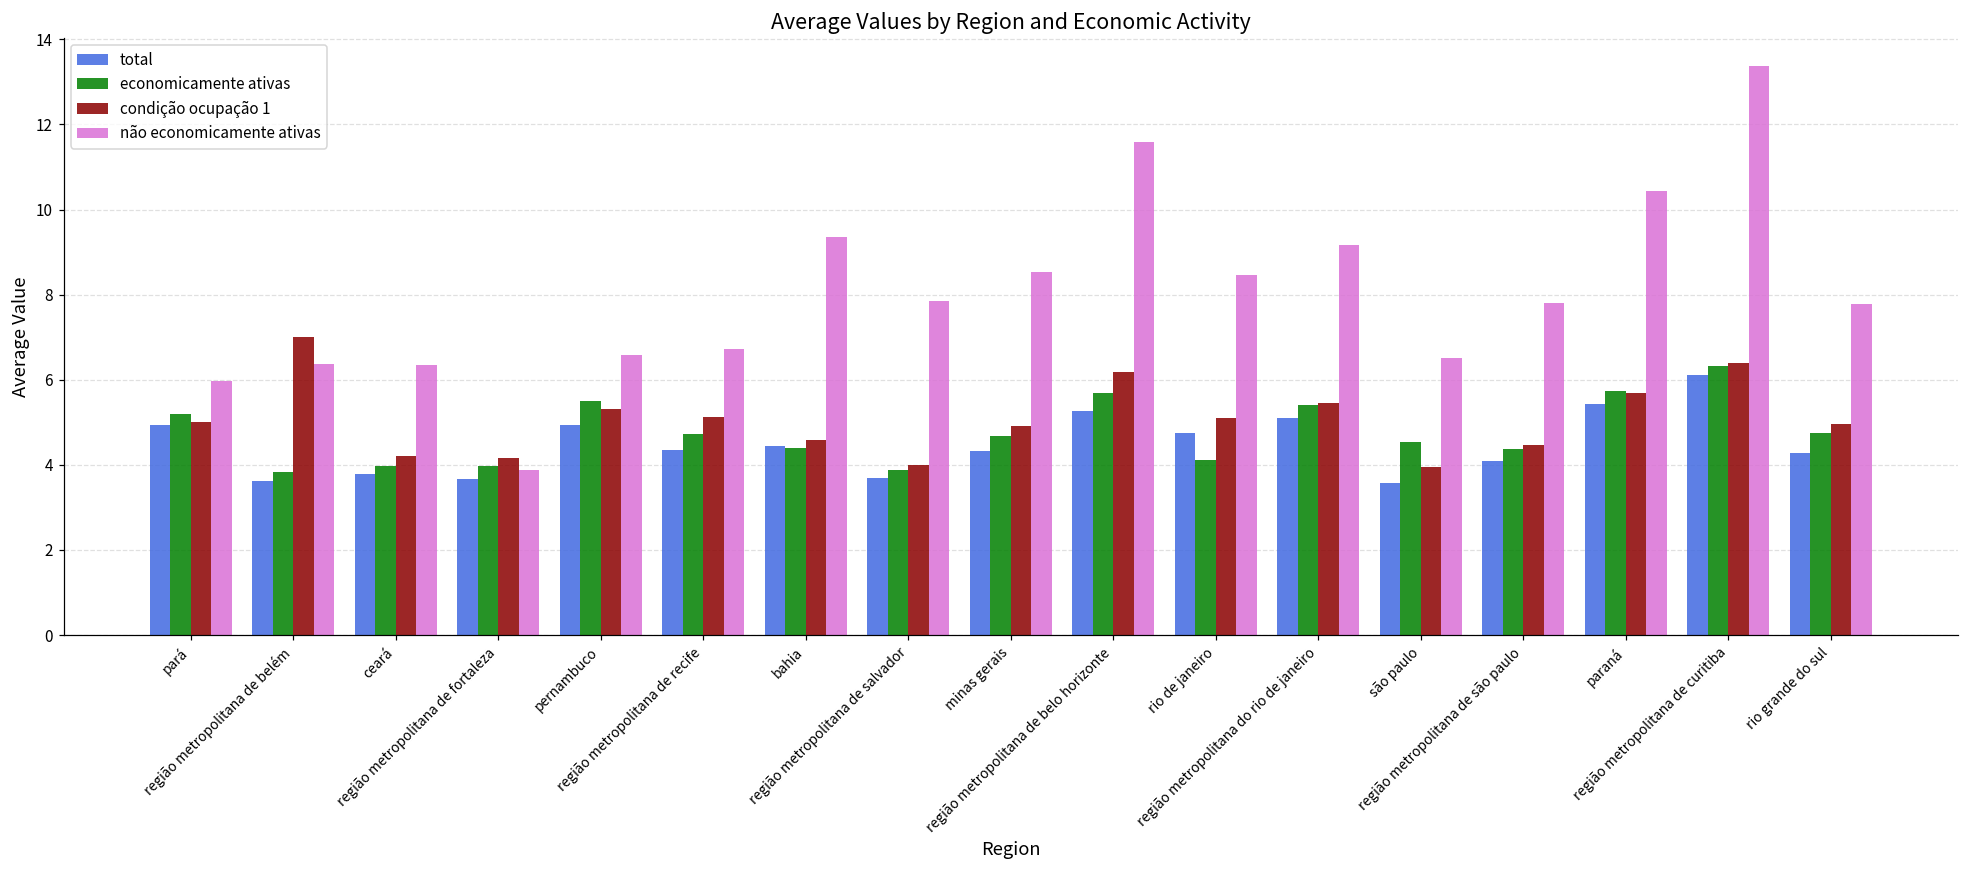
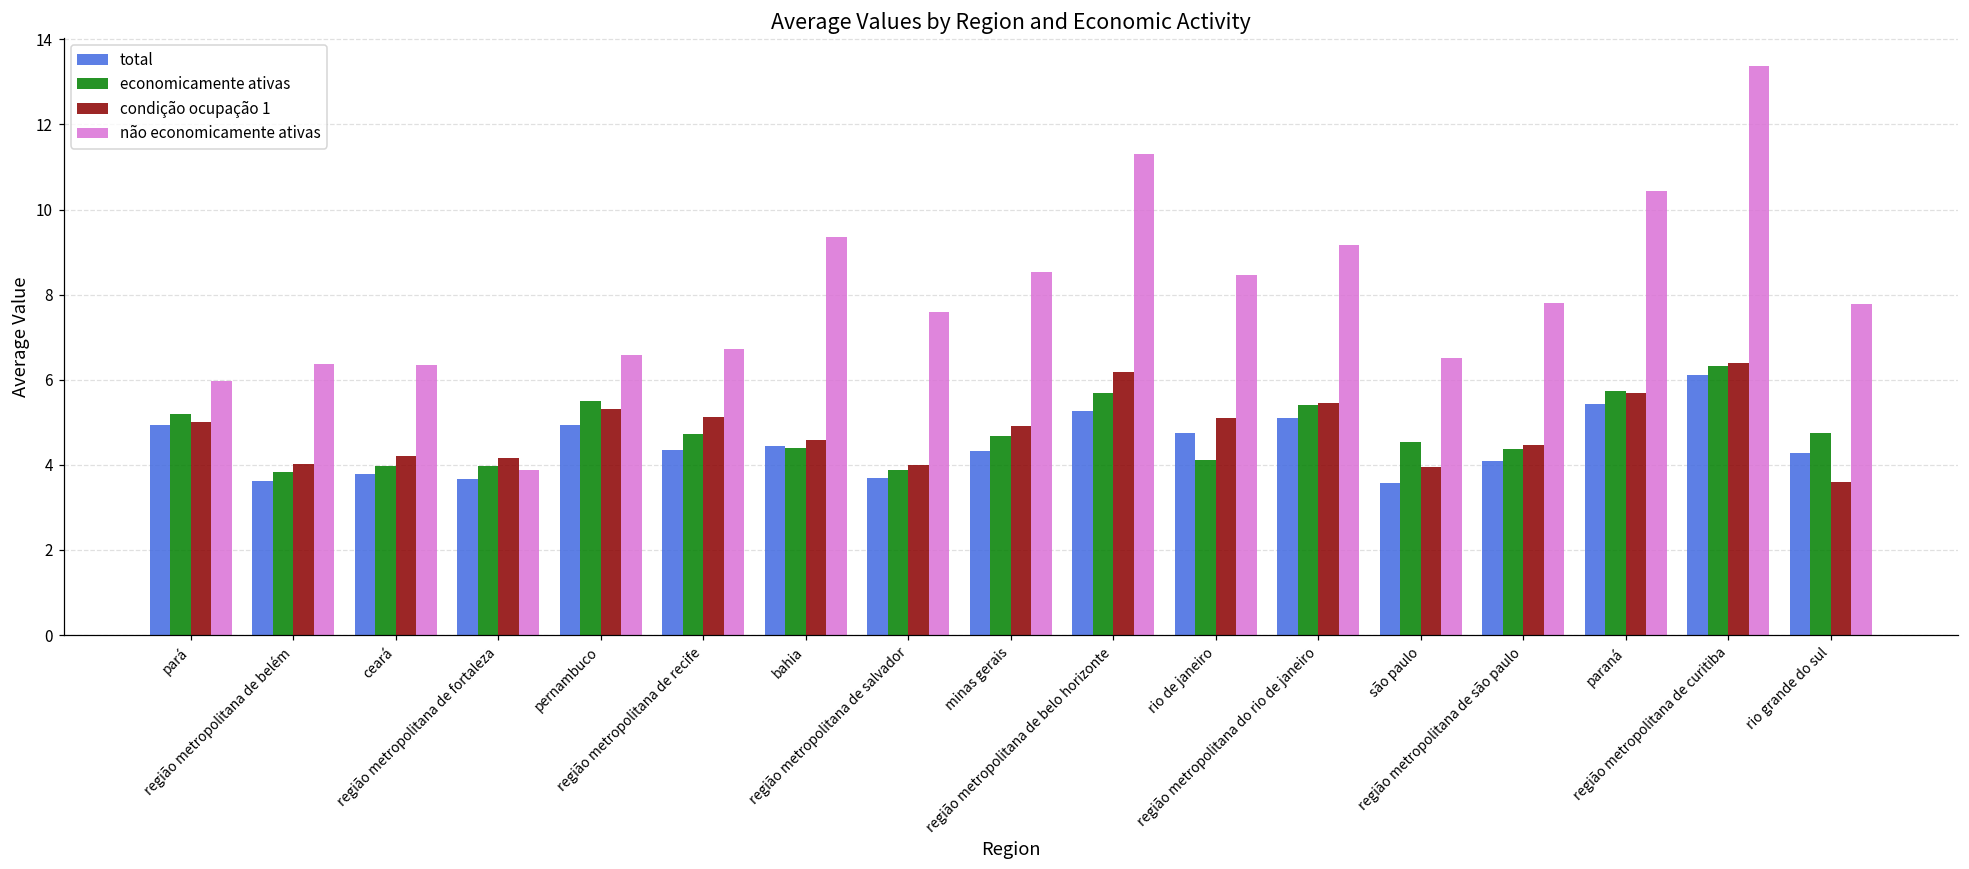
  {
    "total": {
      "pará": 4.9,
      "região metropolitana de belém": 3.6,
      "ceará": 3.8,
      "região metropolitana de fortaleza": 3.7,
      "pernambuco": 4.9,
      "região metropolitana de recife": 4.3,
      "bahia": 4.4,
      "região metropolitana de salvador": 3.7,
      "minas gerais": 4.3,
      "região metropolitana de belo horizonte": 5.3,
      "rio de janeiro": 4.8,
      "região metropolitana do rio de janeiro": 5.1,
      "são paulo": 3.6,
      "região metropolitana de são paulo": 4.1,
      "paraná": 5.4,
      "região metropolitana de curitiba": 6.1,
      "rio grande do sul": 4.3
    },
    "economicamente ativas": {
      "pará": 5.2,
      "região metropolitana de belém": 3.8,
      "ceará": 4.0,
      "região metropolitana de fortaleza": 4.0,
      "pernambuco": 5.5,
      "região metropolitana de recife": 4.7,
      "bahia": 4.4,
      "região metropolitana de salvador": 3.9,
      "minas gerais": 4.7,
      "região metropolitana de belo horizonte": 5.7,
      "rio de janeiro": 4.1,
      "região metropolitana do rio de janeiro": 5.4,
      "são paulo": 4.5,
      "região metropolitana de são paulo": 4.4,
      "paraná": 5.7,
      "região metropolitana de curitiba": 6.3,
      "rio grande do sul": 4.7
    },
    "condição ocupação 1": {
      "pará": 5.0,
-     "região metropolitana de belém": 7.0,
+     "região metropolitana de belém": 4.0,
      "ceará": 4.2,
      "região metropolitana de fortaleza": 4.2,
      "pernambuco": 5.3,
      "região metropolitana de recife": 5.1,
      "bahia": 4.6,
      "região metropolitana de salvador": 4.0,
      "minas gerais": 4.9,
      "região metropolitana de belo horizonte": 6.2,
      "rio de janeiro": 5.1,
      "região metropolitana do rio de janeiro": 5.5,
      "são paulo": 4.0,
      "região metropolitana de são paulo": 4.5,
      "paraná": 5.7,
      "região metropolitana de curitiba": 6.4,
-     "rio grande do sul": 5.0
+     "rio grande do sul": 3.6
    },
    "não economicamente ativas": {
      "pará": 6.0,
      "região metropolitana de belém": 6.4,
      "ceará": 6.3,
      "região metropolitana de fortaleza": 3.9,
      "pernambuco": 6.6,
      "região metropolitana de recife": 6.7,
      "bahia": 9.4,
-     "região metropolitana de salvador": 7.9,
+     "região metropolitana de salvador": 7.6,
      "minas gerais": 8.5,
-     "região metropolitana de belo horizonte": 11.6,
+     "região metropolitana de belo horizonte": 11.3,
      "rio de janeiro": 8.5,
      "região metropolitana do rio de janeiro": 9.2,
      "são paulo": 6.5,
      "região metropolitana de são paulo": 7.8,
      "paraná": 10.4,
      "região metropolitana de curitiba": 13.4,
      "rio grande do sul": 7.8
    }
  }
